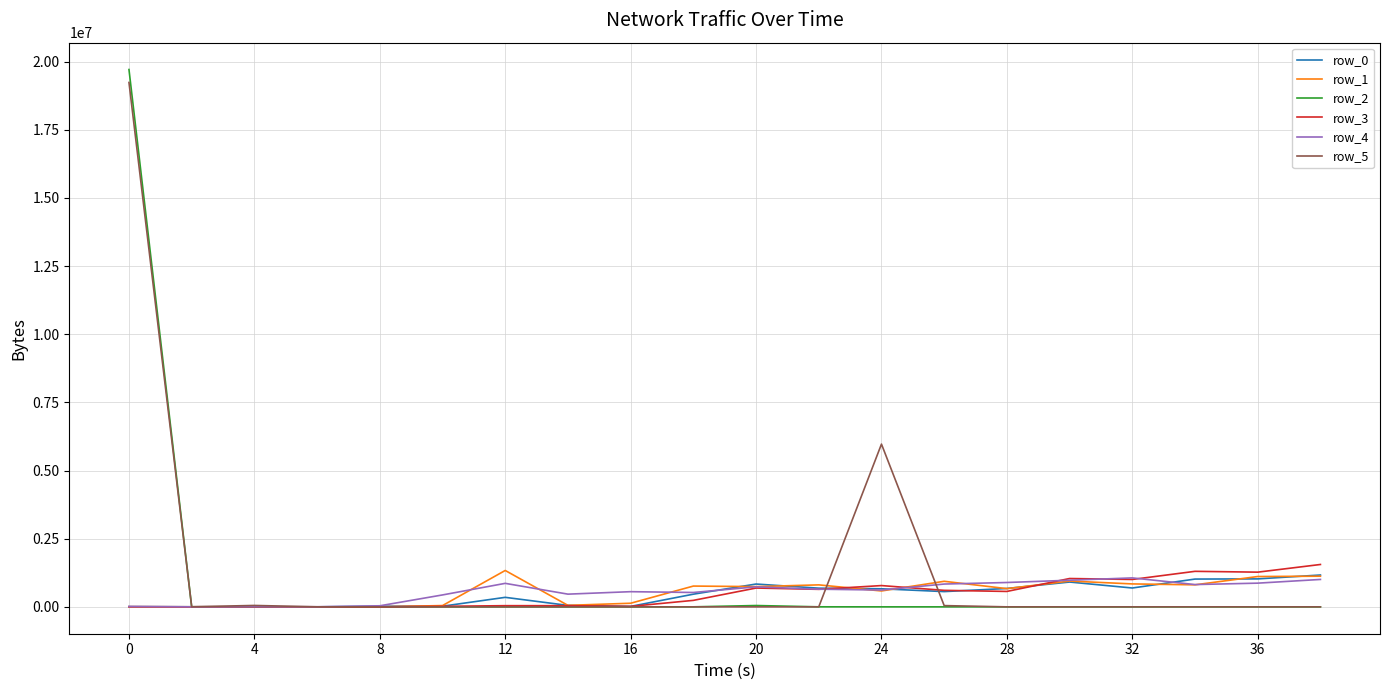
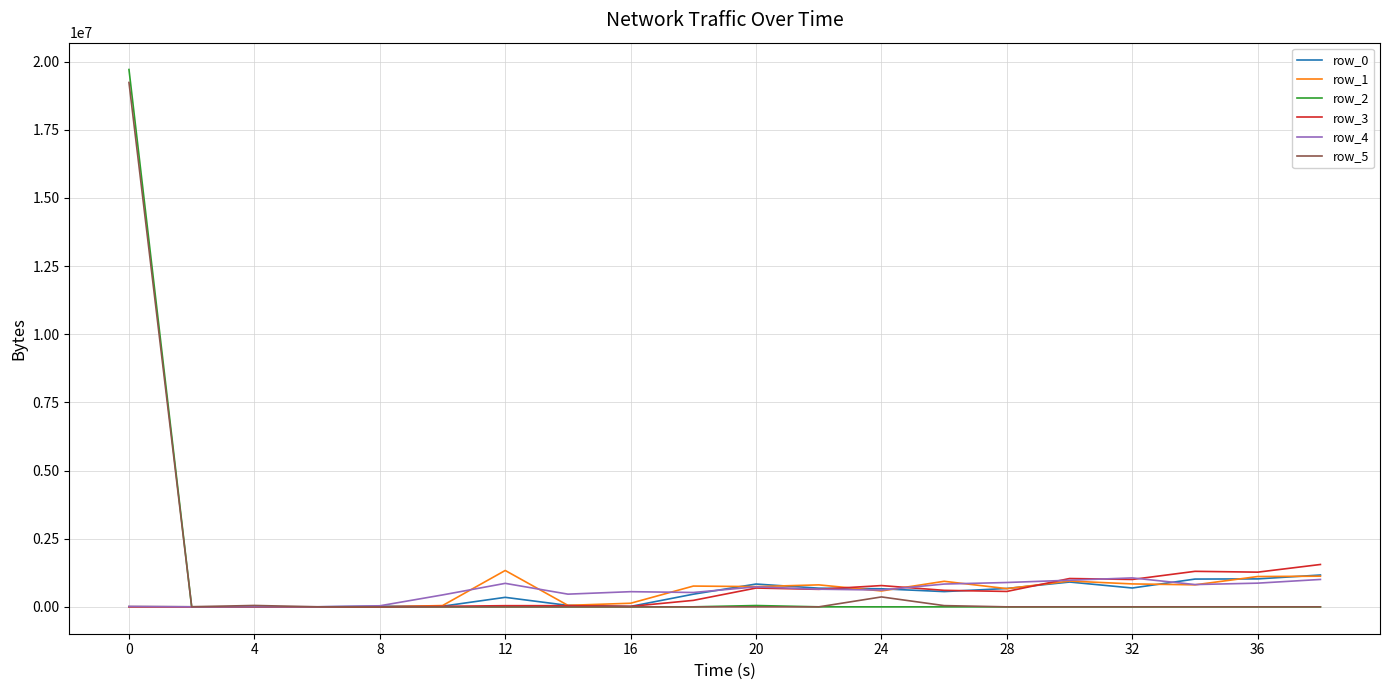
  {
    "row_0": {
      "12": 300000,
      "20": 800000,
      "32": 700000
    },
    "row_1": {
      "12": 1300000,
      "16": 100000,
      "32": 800000
    },
    "row_2": {
      "0": 19700000,
      "24": 0
    },
    "row_3": {
      "24": 800000,
      "28": 600000,
      "36": 1300000
    },
    "row_4": {
      "12": 900000,
      "16": 600000,
      "28": 900000,
      "36": 900000
    },
    "row_5": {
      "0": 19200000,
-     "24": 6000000
+     "24": 400000
    }
  }
